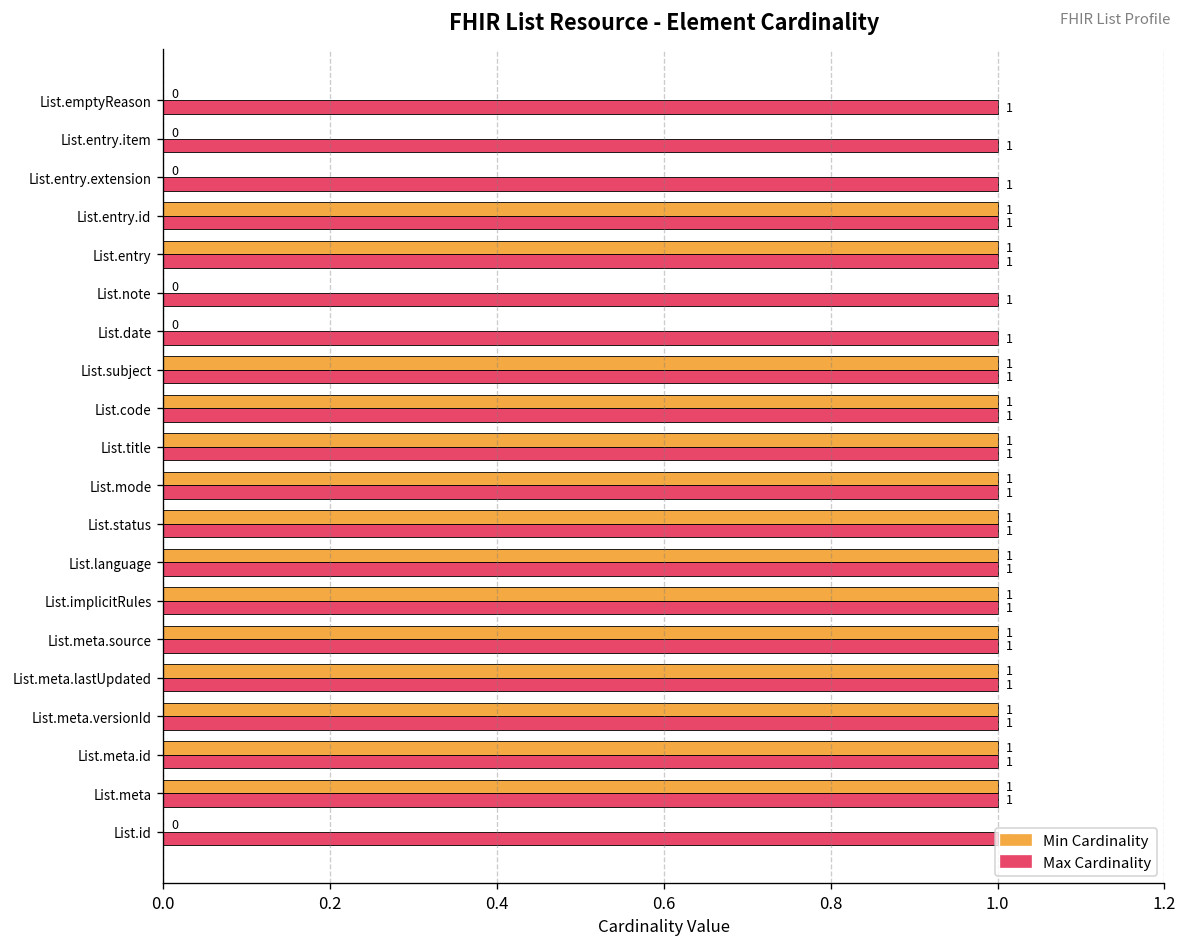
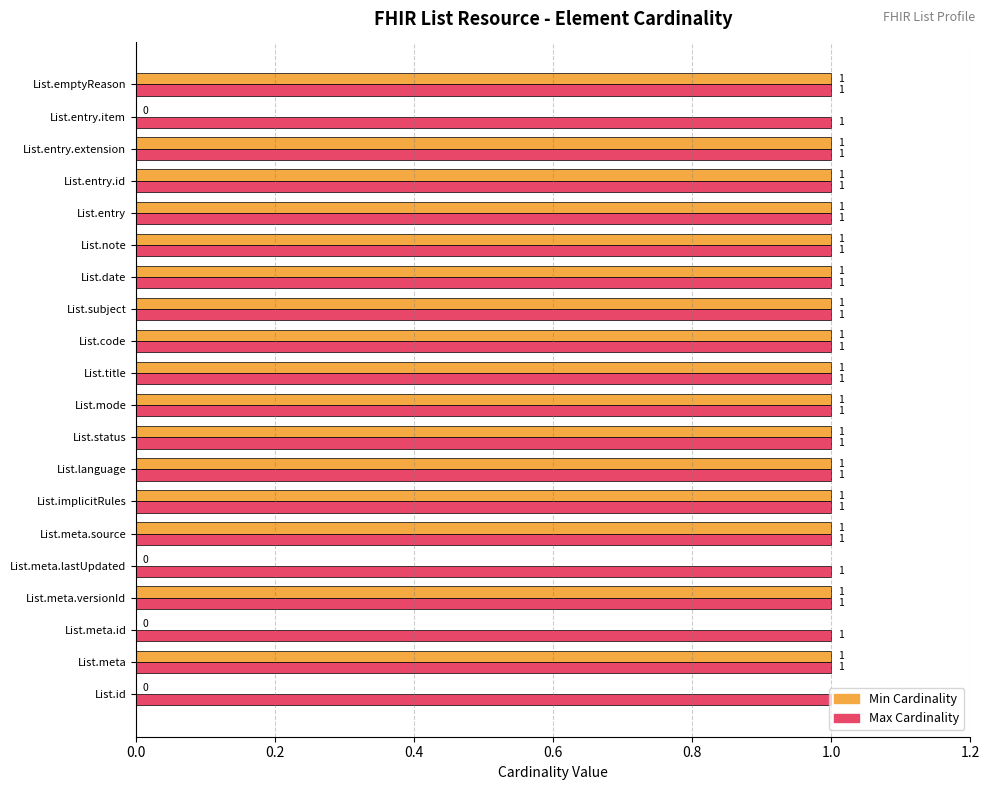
  {
    "Min Cardinality": {
-     "List.emptyReason": 0,
+     "List.emptyReason": 1,
      "List.entry.item": 0,
-     "List.entry.extension": 0,
+     "List.entry.extension": 1,
      "List.entry.id": 1,
      "List.entry": 1,
-     "List.note": 0,
-     "List.date": 0,
+     "List.note": 1,
+     "List.date": 1,
      "List.subject": 1,
      "List.code": 1,
      "List.title": 1,
      "List.mode": 1,
      "List.status": 1,
      "List.language": 1,
      "List.implicitRules": 1,
      "List.meta.source": 1,
-     "List.meta.lastUpdated": 1,
+     "List.meta.lastUpdated": 0,
      "List.meta.versionId": 1,
-     "List.meta.id": 1,
+     "List.meta.id": 0,
      "List.meta": 1,
      "List.id": 0
    },
    "Max Cardinality": {
      "List.emptyReason": 1,
      "List.entry.item": 1,
      "List.entry.extension": 1,
      "List.entry.id": 1,
      "List.entry": 1,
      "List.note": 1,
      "List.date": 1,
      "List.subject": 1,
      "List.code": 1,
      "List.title": 1,
      "List.mode": 1,
      "List.status": 1,
      "List.language": 1,
      "List.implicitRules": 1,
      "List.meta.source": 1,
      "List.meta.lastUpdated": 1,
      "List.meta.versionId": 1,
      "List.meta.id": 1,
      "List.meta": 1
    }
  }
